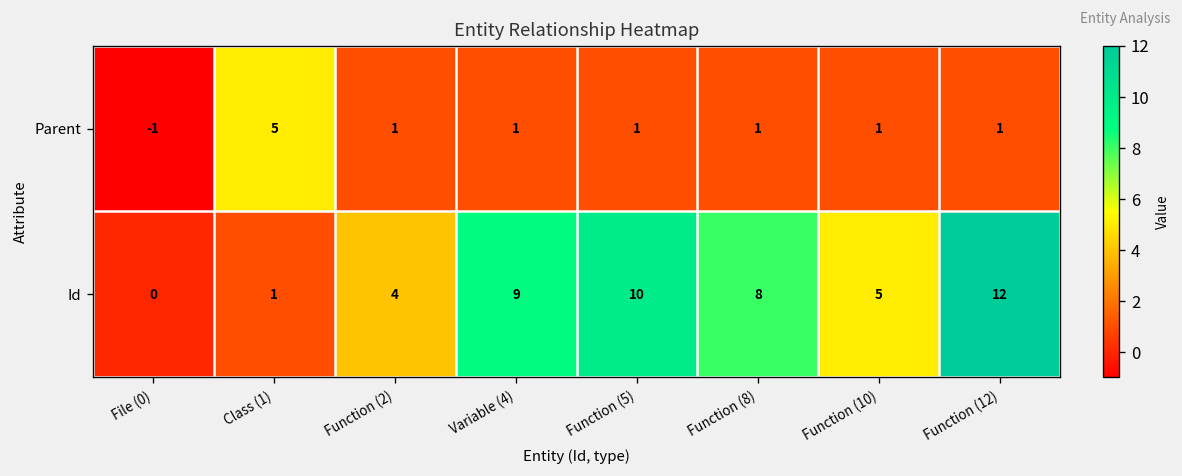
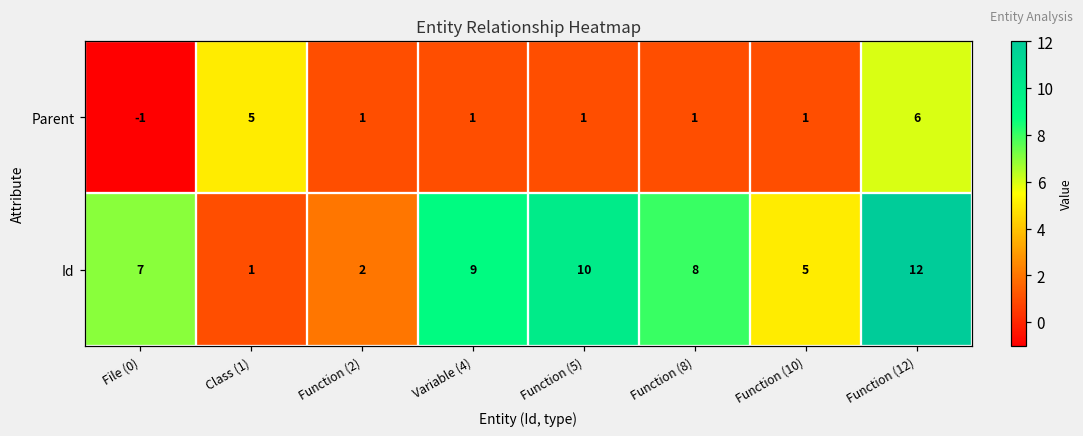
  {
    "Parent": {
      "File (0)": -1,
      "Class (1)": 5,
      "Function (2)": 1,
      "Variable (4)": 1,
      "Function (5)": 1,
      "Function (8)": 1,
      "Function (10)": 1,
-     "Function (12)": 1
+     "Function (12)": 6
    },
    "Id": {
-     "File (0)": 0,
+     "File (0)": 7,
      "Class (1)": 1,
-     "Function (2)": 4,
+     "Function (2)": 2,
      "Variable (4)": 9,
      "Function (5)": 10,
      "Function (8)": 8,
      "Function (10)": 5,
      "Function (12)": 12
    }
  }
